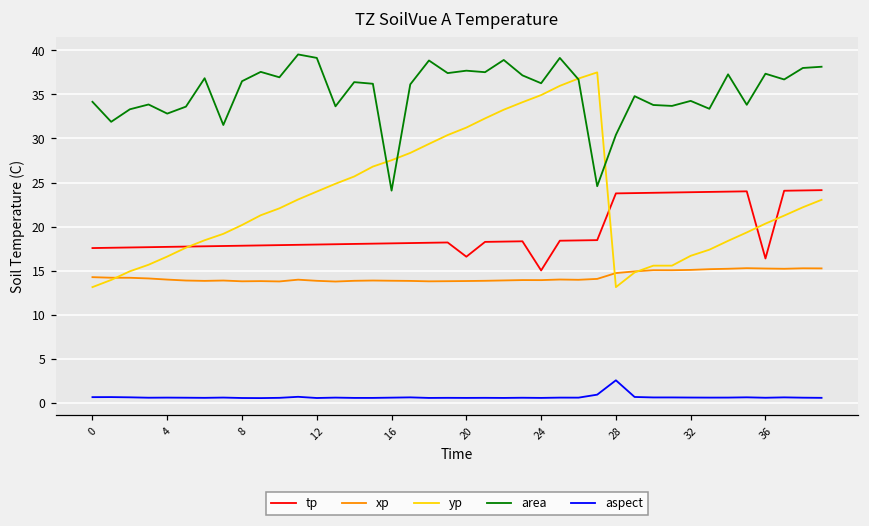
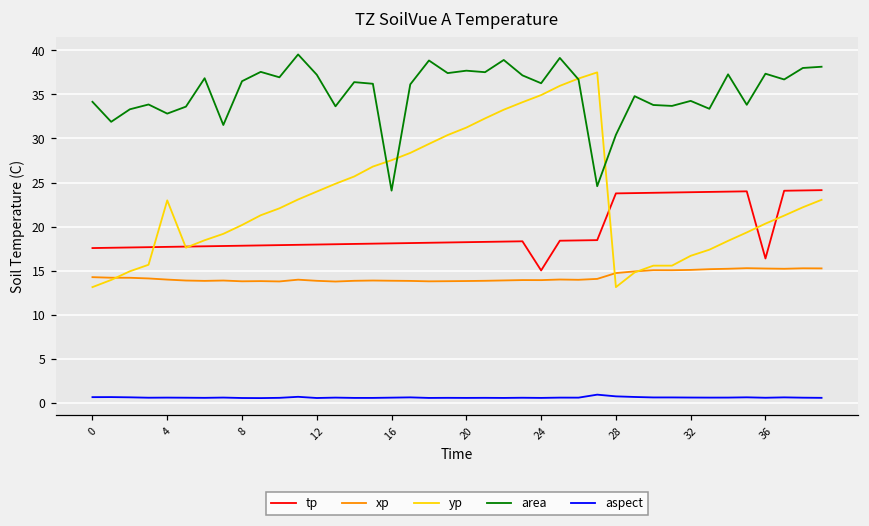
  {
    "tp": {
      "0": 18,
      "4": 18,
      "8": 18,
      "12": 18,
      "16": 18,
-     "20": 17,
+     "20": 18,
      "24": 15,
      "28": 24,
      "32": 24,
      "36": 16
    },
    "xp": {
      "0": 14,
      "4": 14,
      "8": 14,
      "12": 14,
      "16": 14,
      "20": 14,
      "24": 14,
      "28": 15,
      "32": 15,
      "36": 15
    },
    "yp": {
      "0": 13,
-     "4": 17,
+     "4": 23,
      "8": 20,
      "12": 24,
      "16": 28,
      "20": 31,
      "24": 35,
      "28": 13,
      "32": 17,
      "36": 20
    },
    "area": {
      "0": 34,
      "4": 33,
      "8": 36,
-     "12": 39,
+     "12": 37,
      "16": 24,
      "20": 38,
      "24": 36,
      "28": 30,
      "32": 34,
      "36": 37
    },
    "aspect": {
      "0": 1,
      "4": 1,
      "8": 1,
      "12": 1,
      "16": 1,
      "20": 1,
      "24": 1,
-     "28": 3,
+     "28": 1,
      "32": 1,
      "36": 1
    }
  }
